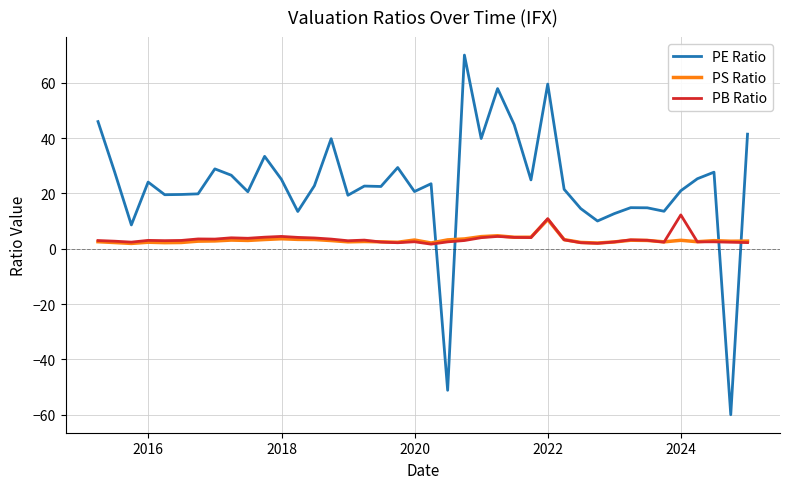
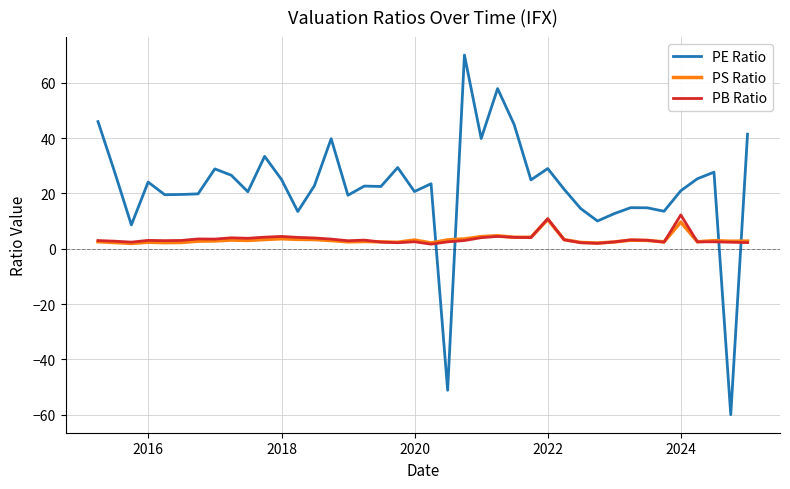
  {
    "PE Ratio": {
      "2016": 24,
      "2018": 25,
      "2020": 21,
-     "2022": 60,
+     "2022": 29,
      "2024": 21
    },
    "PS Ratio": {
-     "2024": 3
+     "2024": 10
    },
    "PB Ratio": {
      "2024": 12
    }
  }
